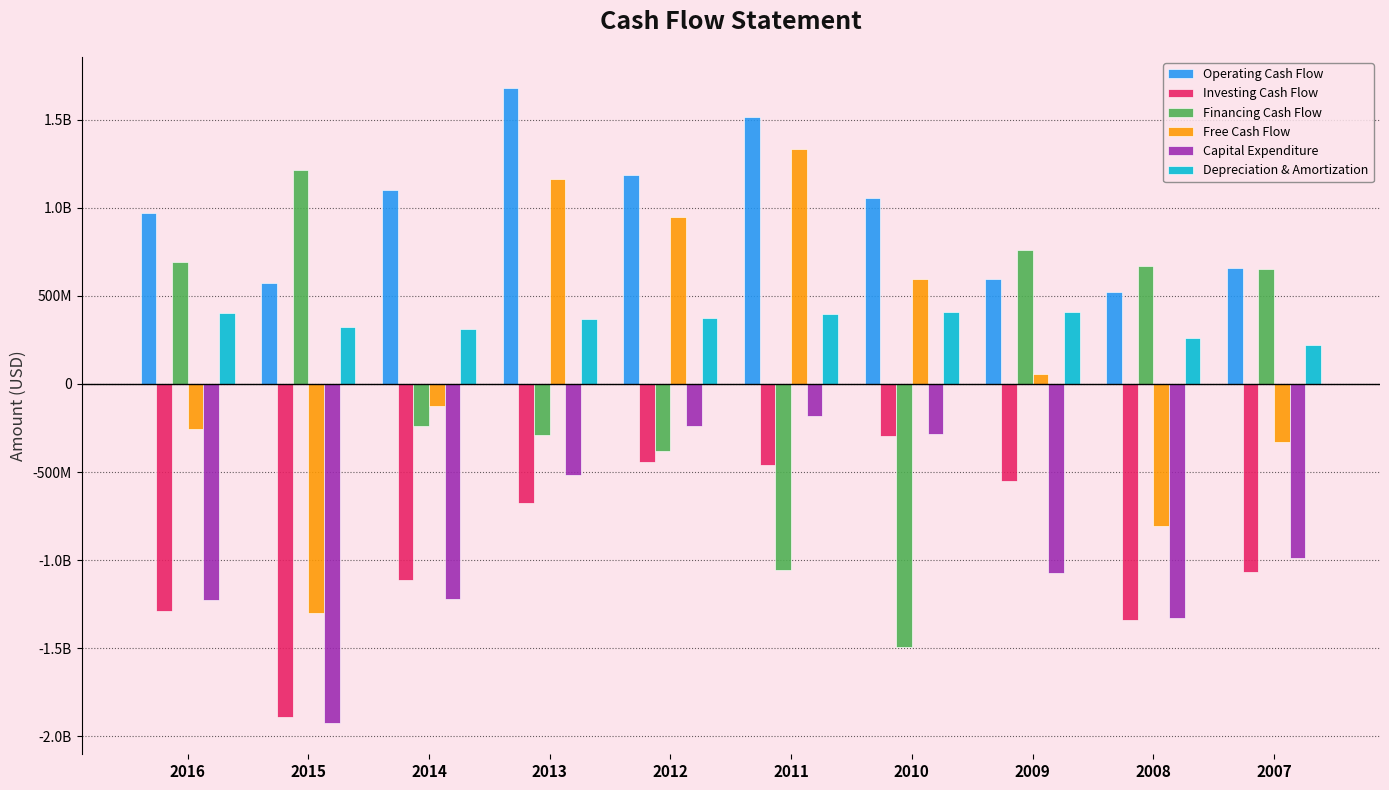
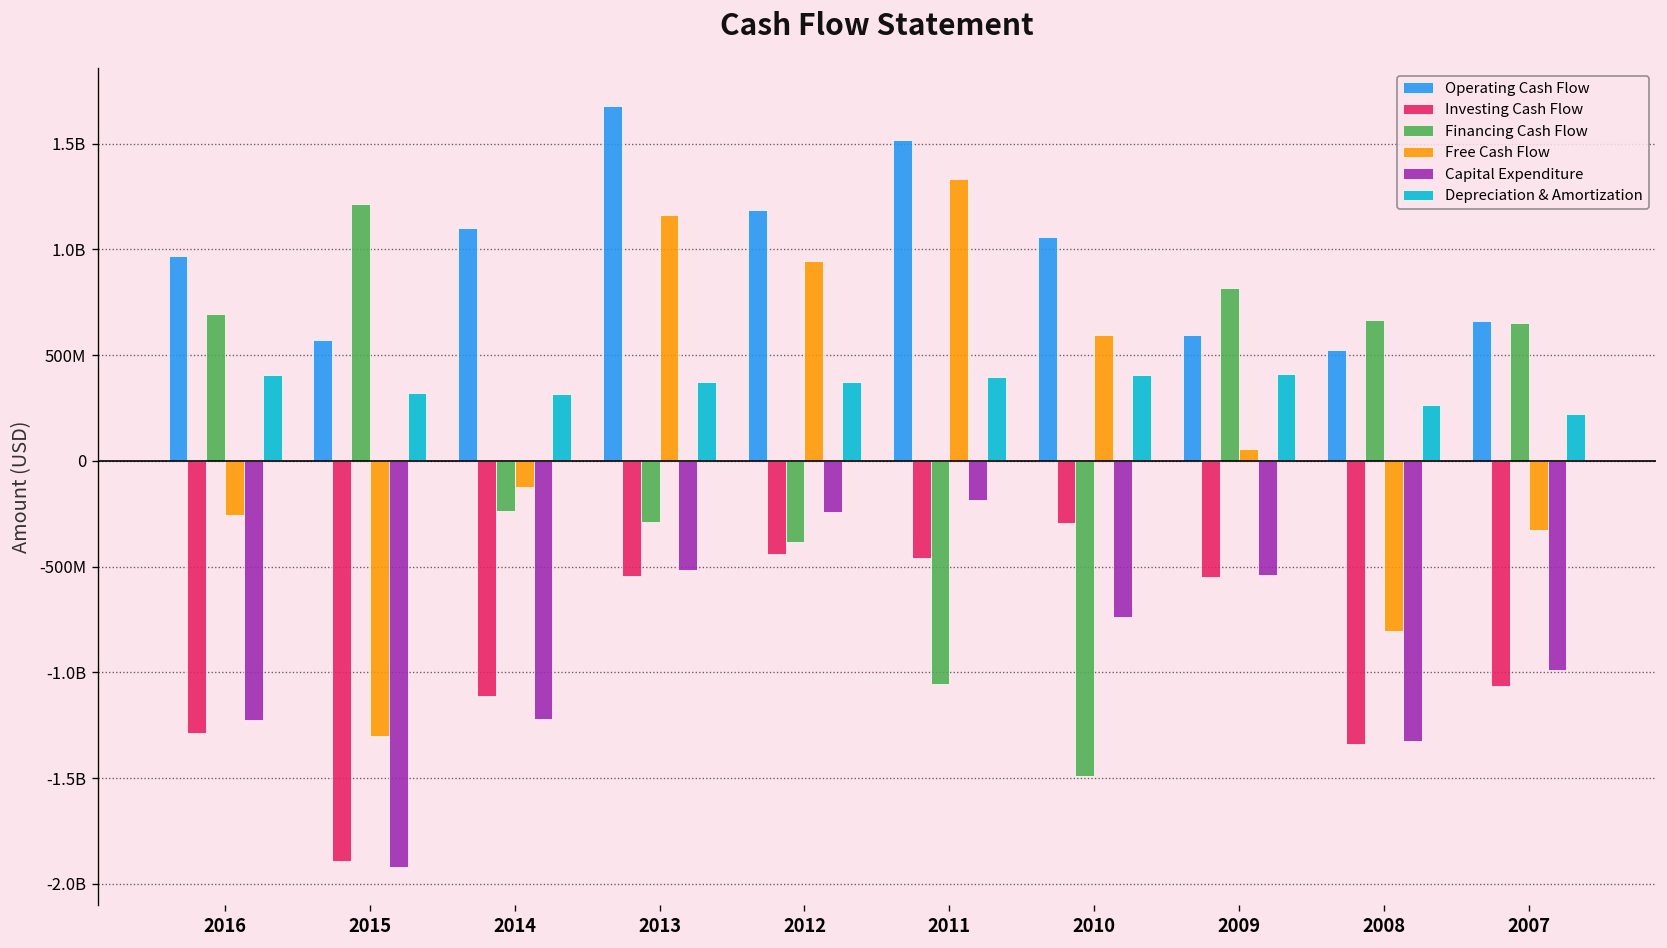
  {
    "Investing Cash Flow": {
      "2016": -1290000000,
      "2015": -1890000000,
      "2014": -1110000000,
-     "2013": -680000000,
+     "2013": -540000000,
      "2012": -440000000,
      "2011": -460000000,
      "2010": -300000000,
      "2009": -550000000,
      "2008": -1340000000,
      "2007": -1070000000
    },
    "Financing Cash Flow": {
      "2016": 690000000,
      "2015": 1220000000,
      "2014": -240000000,
      "2013": -290000000,
      "2012": -380000000,
      "2011": -1060000000,
      "2010": -1490000000,
-     "2009": 760000000,
+     "2009": 820000000,
      "2008": 670000000,
      "2007": 650000000
    },
    "Free Cash Flow": {
      "2016": -260000000,
      "2015": -1300000000,
      "2014": -120000000,
      "2013": 1160000000,
      "2012": 940000000,
      "2011": 1330000000,
      "2010": 600000000,
      "2009": 50000000,
      "2008": -800000000,
      "2007": -330000000
    },
    "Capital Expenditure": {
      "2016": -1230000000,
      "2015": -1920000000,
      "2014": -1220000000,
      "2013": -510000000,
      "2012": -240000000,
      "2011": -180000000,
-     "2010": -280000000,
-     "2009": -1070000000,
+     "2010": -740000000,
+     "2009": -540000000,
      "2008": -1330000000,
      "2007": -990000000
    }
  }
